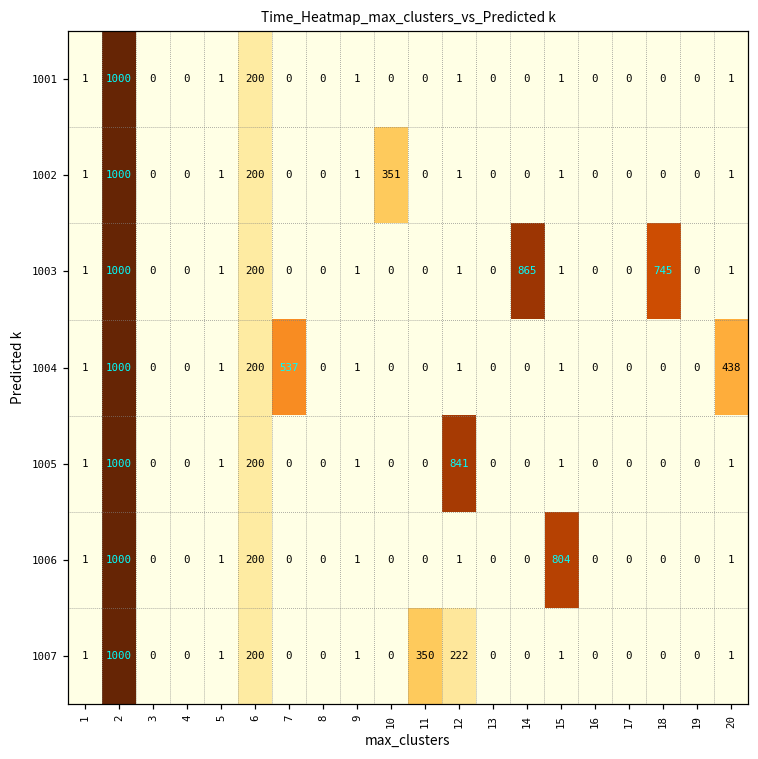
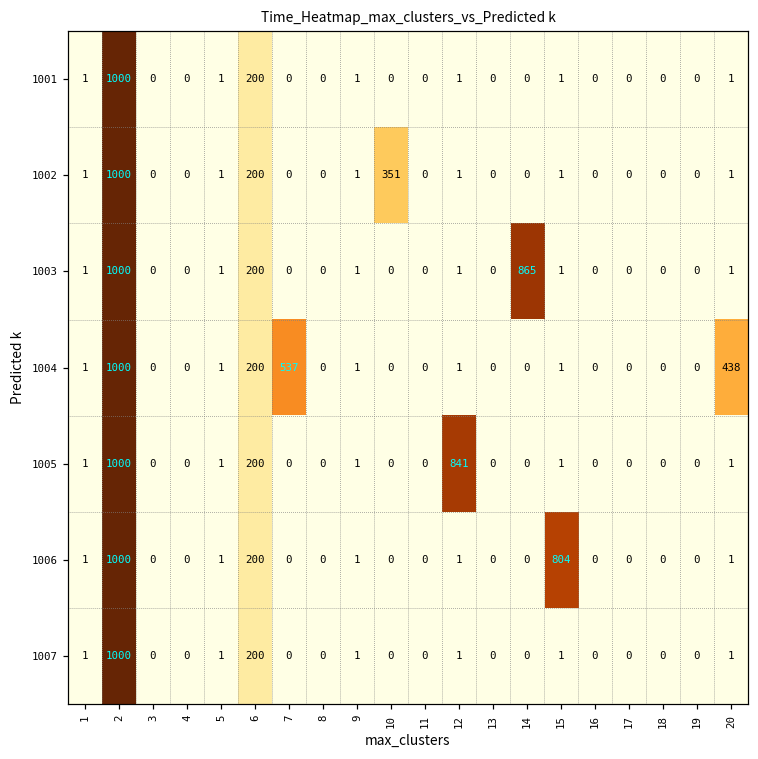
  {
    "1001": {
      "1": 1,
      "2": 1000,
      "3": 0,
      "4": 0,
      "5": 1,
      "6": 200,
      "7": 0,
      "8": 0,
      "9": 1,
      "10": 0,
      "11": 0,
      "12": 1,
      "13": 0,
      "14": 0,
      "15": 1,
      "16": 0,
      "17": 0,
      "18": 0,
      "19": 0,
      "20": 1
    },
    "1002": {
      "1": 1,
      "2": 1000,
      "3": 0,
      "4": 0,
      "5": 1,
      "6": 200,
      "7": 0,
      "8": 0,
      "9": 1,
      "10": 351,
      "11": 0,
      "12": 1,
      "13": 0,
      "14": 0,
      "15": 1,
      "16": 0,
      "17": 0,
      "18": 0,
      "19": 0,
      "20": 1
    },
    "1003": {
      "1": 1,
      "2": 1000,
      "3": 0,
      "4": 0,
      "5": 1,
      "6": 200,
      "7": 0,
      "8": 0,
      "9": 1,
      "10": 0,
      "11": 0,
      "12": 1,
      "13": 0,
      "14": 865,
      "15": 1,
      "16": 0,
      "17": 0,
-     "18": 745,
+     "18": 0,
      "19": 0,
      "20": 1
    },
    "1004": {
      "1": 1,
      "2": 1000,
      "3": 0,
      "4": 0,
      "5": 1,
      "6": 200,
      "7": 537,
      "8": 0,
      "9": 1,
      "10": 0,
      "11": 0,
      "12": 1,
      "13": 0,
      "14": 0,
      "15": 1,
      "16": 0,
      "17": 0,
      "18": 0,
      "19": 0,
      "20": 438
    },
    "1005": {
      "1": 1,
      "2": 1000,
      "3": 0,
      "4": 0,
      "5": 1,
      "6": 200,
      "7": 0,
      "8": 0,
      "9": 1,
      "10": 0,
      "11": 0,
      "12": 841,
      "13": 0,
      "14": 0,
      "15": 1,
      "16": 0,
      "17": 0,
      "18": 0,
      "19": 0,
      "20": 1
    },
    "1006": {
      "1": 1,
      "2": 1000,
      "3": 0,
      "4": 0,
      "5": 1,
      "6": 200,
      "7": 0,
      "8": 0,
      "9": 1,
      "10": 0,
      "11": 0,
      "12": 1,
      "13": 0,
      "14": 0,
      "15": 804,
      "16": 0,
      "17": 0,
      "18": 0,
      "19": 0,
      "20": 1
    },
    "1007": {
      "1": 1,
      "2": 1000,
      "3": 0,
      "4": 0,
      "5": 1,
      "6": 200,
      "7": 0,
      "8": 0,
      "9": 1,
      "10": 0,
-     "11": 350,
-     "12": 222,
+     "11": 0,
+     "12": 1,
      "13": 0,
      "14": 0,
      "15": 1,
      "16": 0,
      "17": 0,
      "18": 0,
      "19": 0,
      "20": 1
    }
  }
